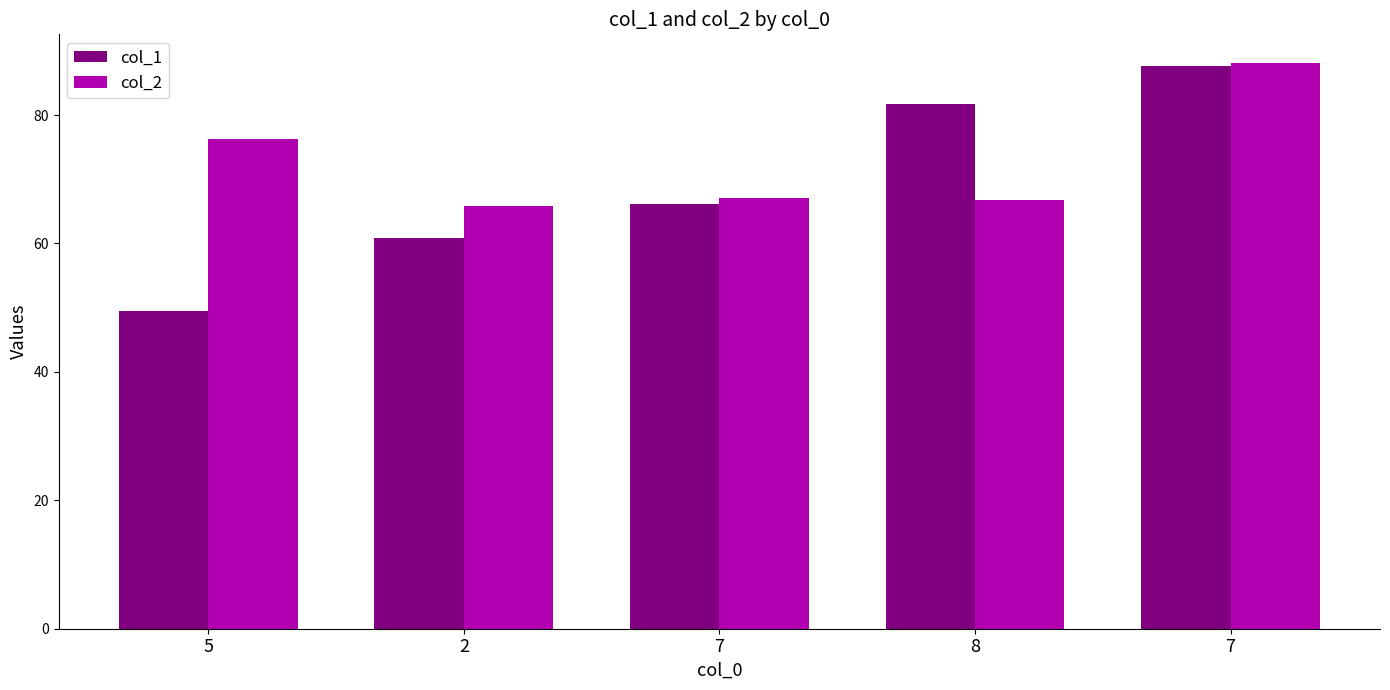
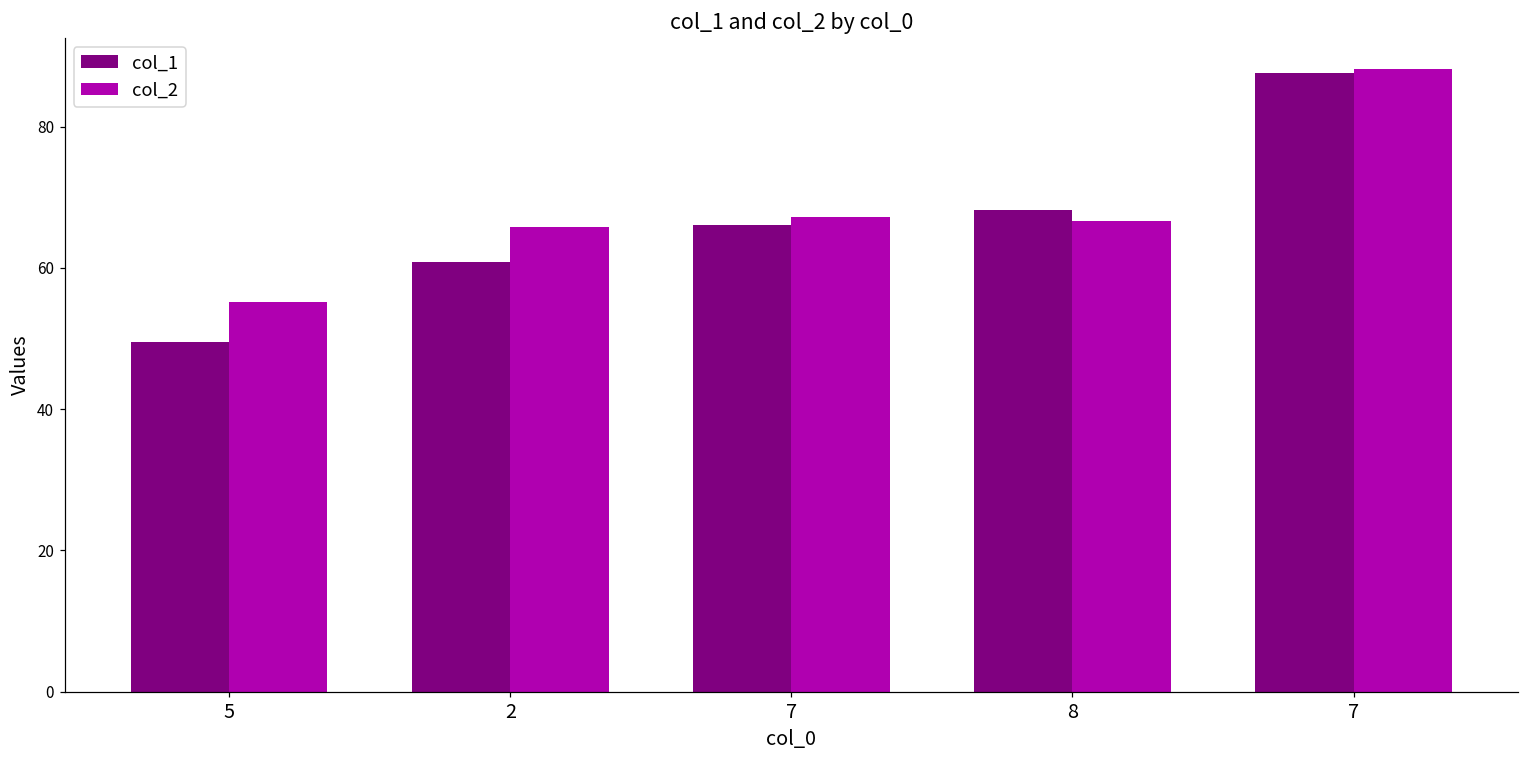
  {
    "col_1": {
      "5": 50,
      "2": 61,
-     "8": 82
+     "8": 68
    },
    "col_2": {
-     "5": 76,
+     "5": 55,
      "2": 66,
      "8": 67
    }
  }
